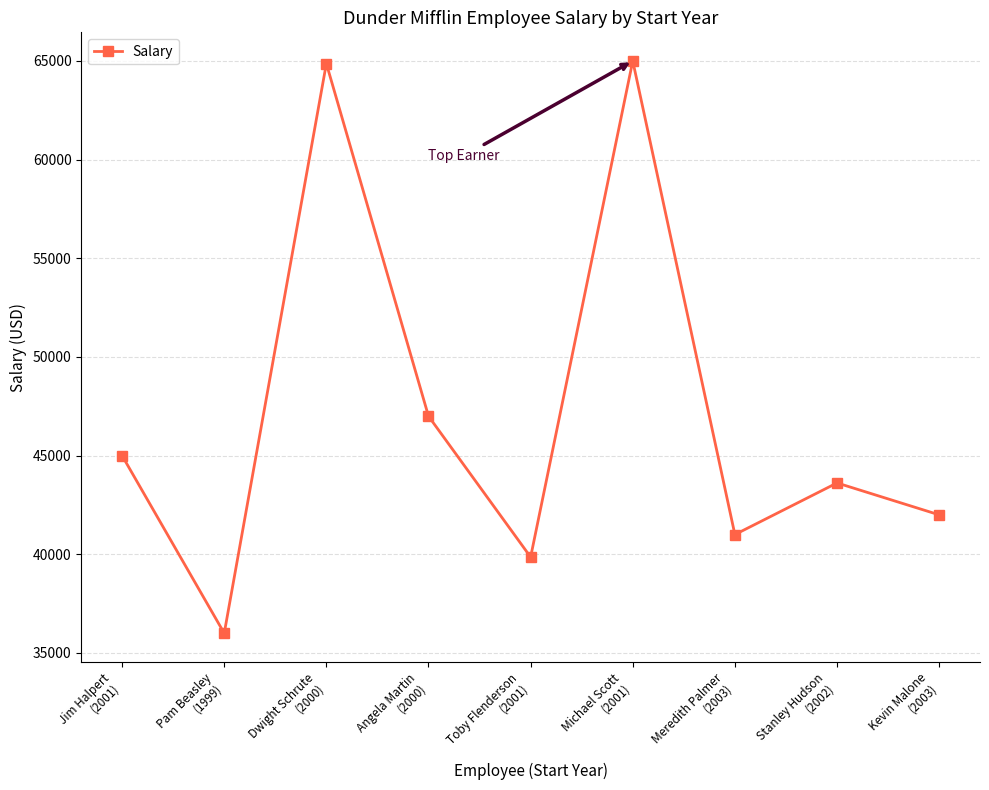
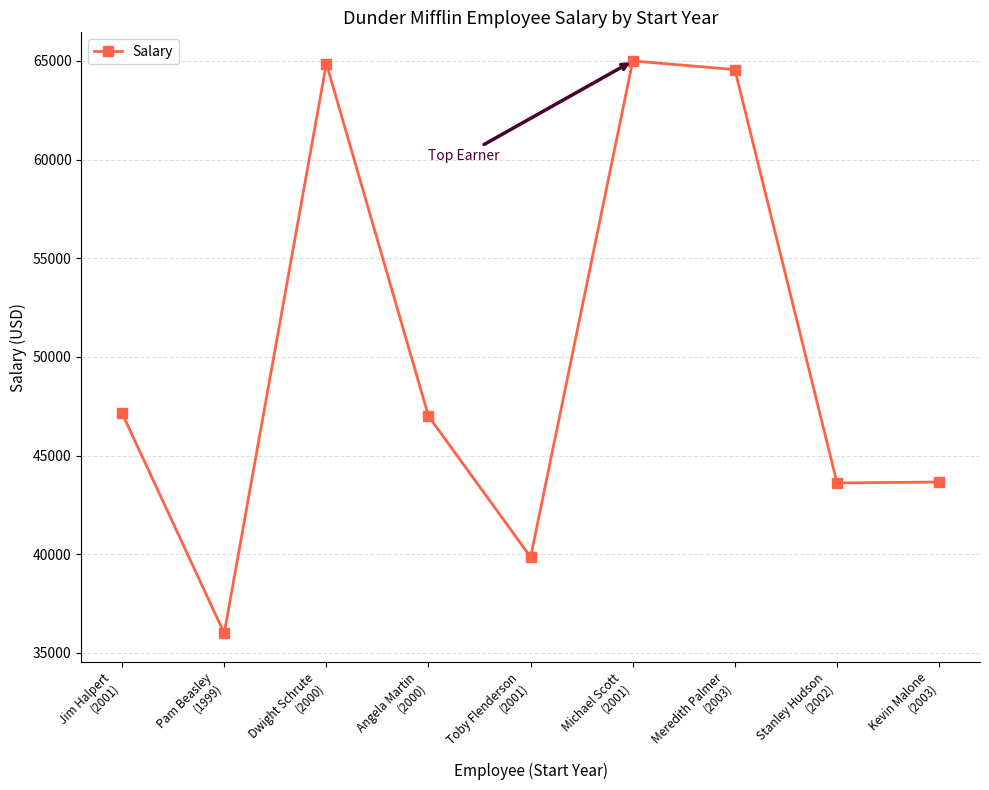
  {
-   "Jim Halpert (2001)": 45000,
+   "Jim Halpert (2001)": 47100,
    "Pam Beasley (1999)": 36000,
    "Dwight Schrute (2000)": 64900,
    "Angela Martin (2000)": 47000,
    "Toby Flenderson (2001)": 39900,
    "Michael Scott (2001)": 65000,
-   "Meredith Palmer (2003)": 41000,
+   "Meredith Palmer (2003)": 64600,
    "Stanley Hudson (2002)": 43600,
-   "Kevin Malone (2003)": 42000
+   "Kevin Malone (2003)": 43700
  }
